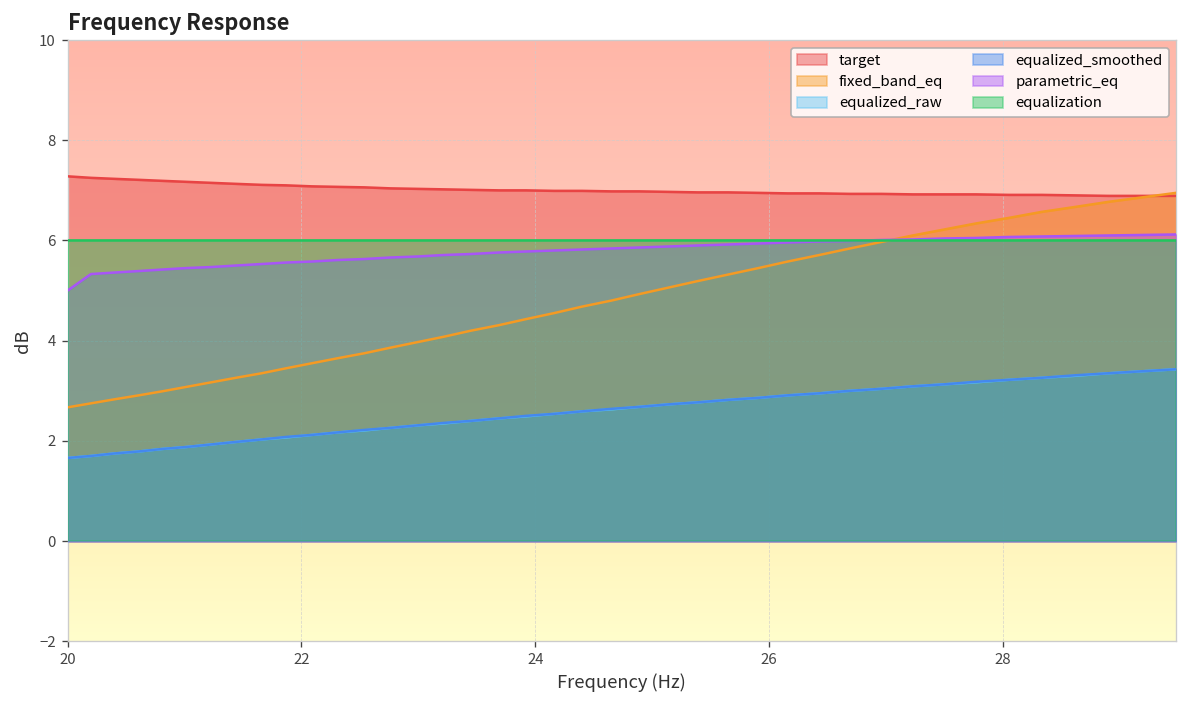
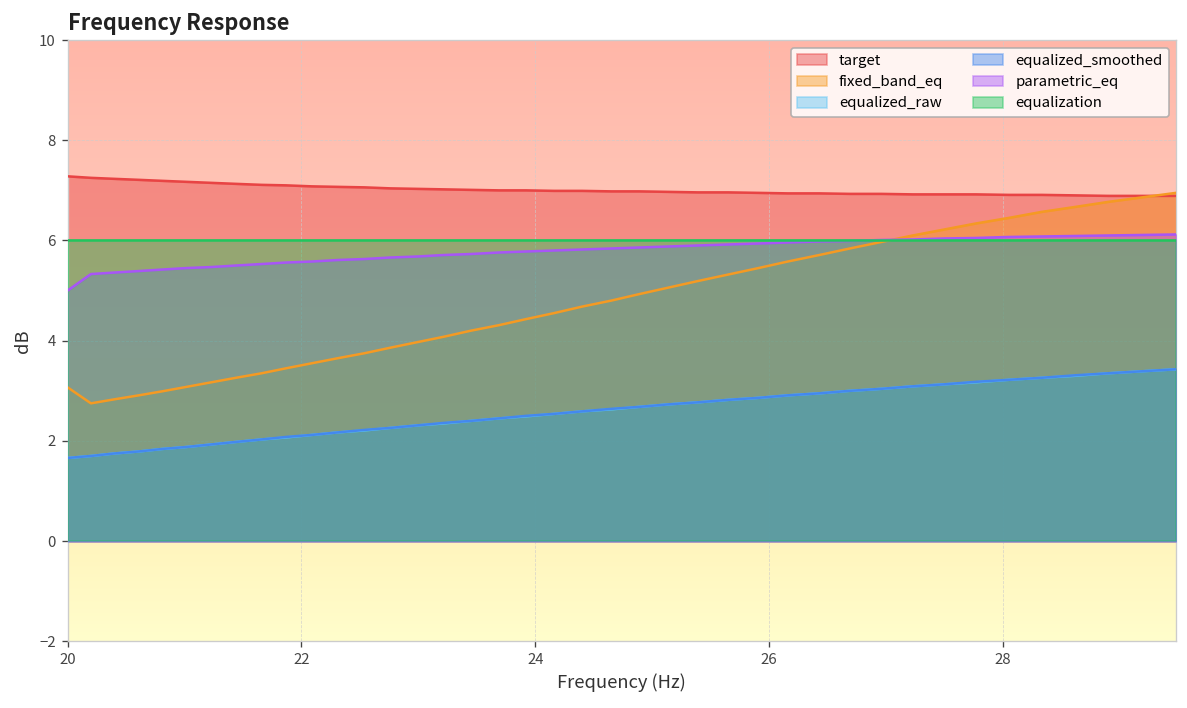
  {
    "target": {
      "20": 7.3
    },
    "fixed_band_eq": {
-     "20": 2.7
+     "20": 3.1
    },
    "parametric_eq": {
      "20": 5.0
    },
    "equalization": {
      "20": 6.0
    }
  }
